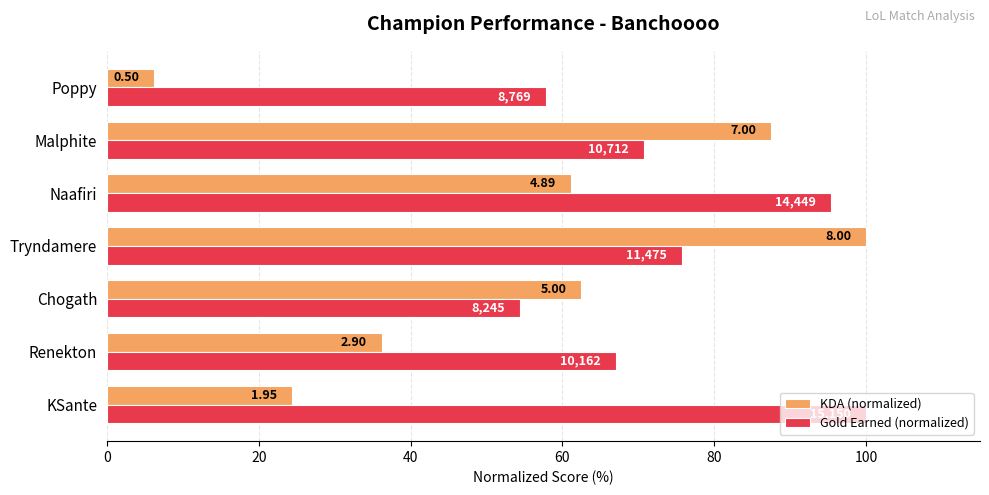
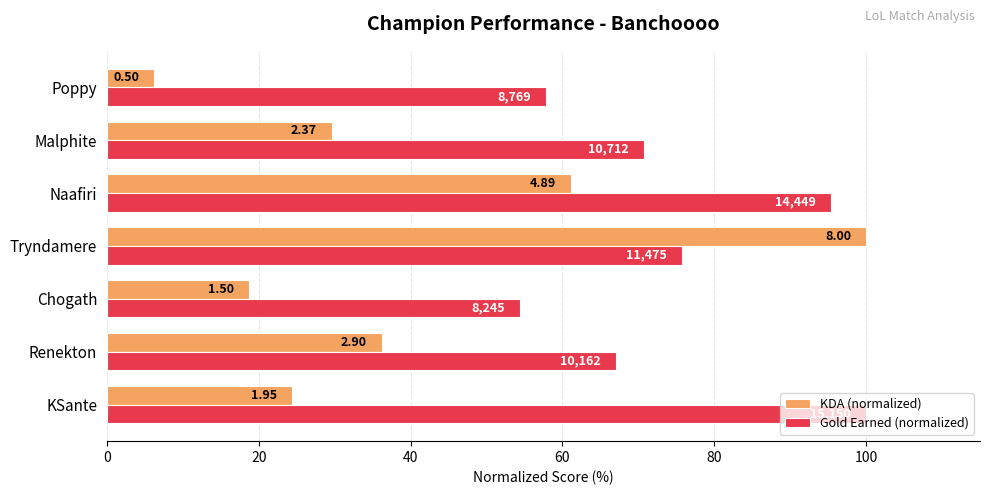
  {
    "KDA (normalized)": {
-     "Malphite": 7.00,
-     "Chogath": 5.00
+     "Malphite": 2.37,
+     "Chogath": 1.50
    }
  }
